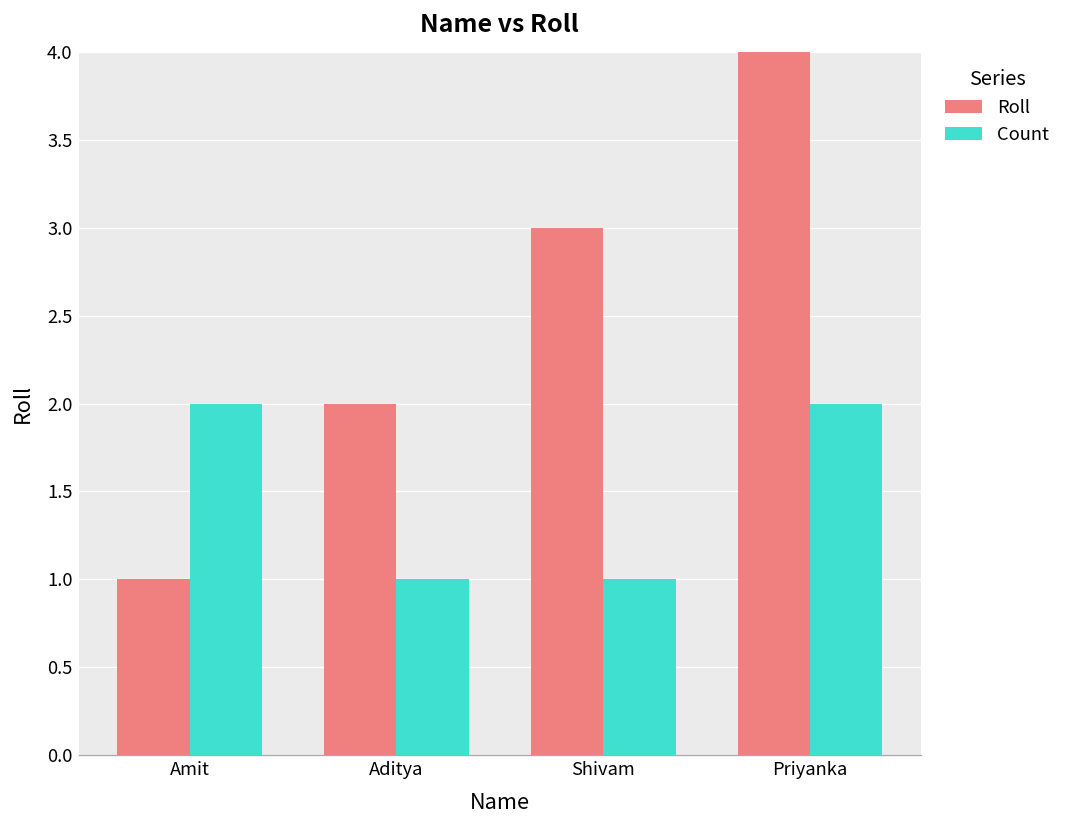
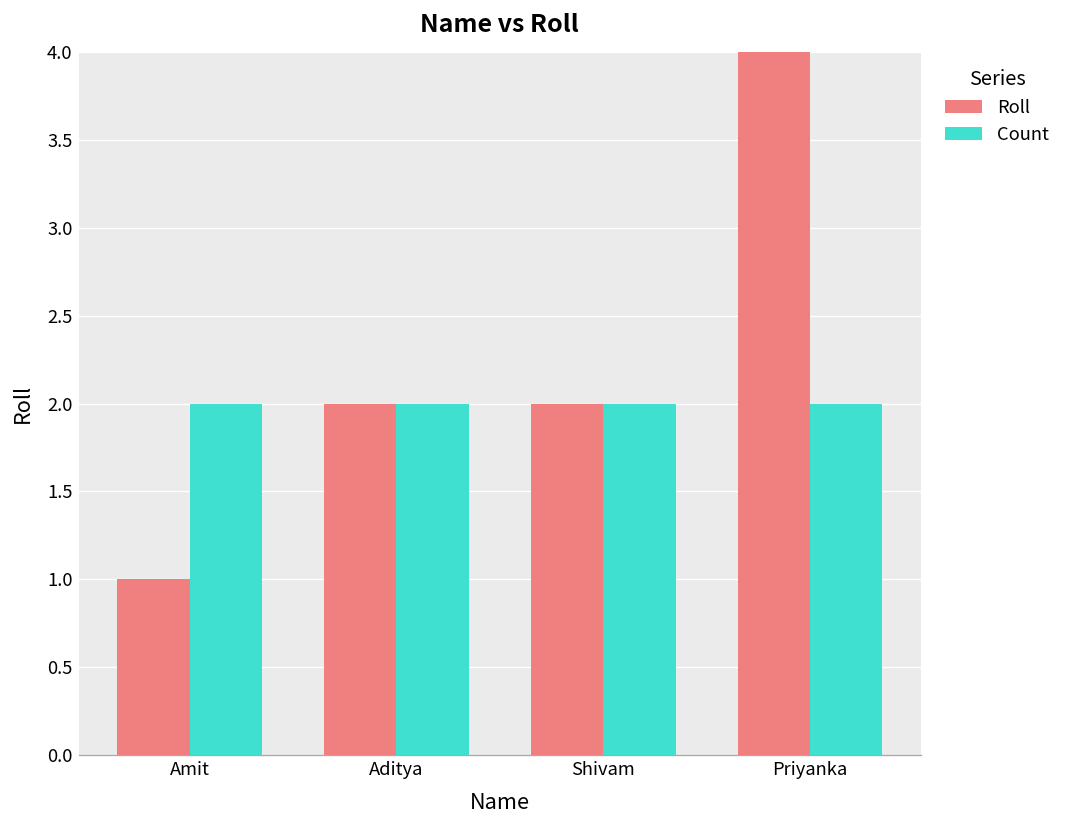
  {
    "Roll": {
      "Amit": 1,
      "Aditya": 2,
-     "Shivam": 3,
+     "Shivam": 2,
      "Priyanka": 4
    },
    "Count": {
      "Amit": 2,
-     "Aditya": 1,
-     "Shivam": 1,
+     "Aditya": 2,
+     "Shivam": 2,
      "Priyanka": 2
    }
  }
